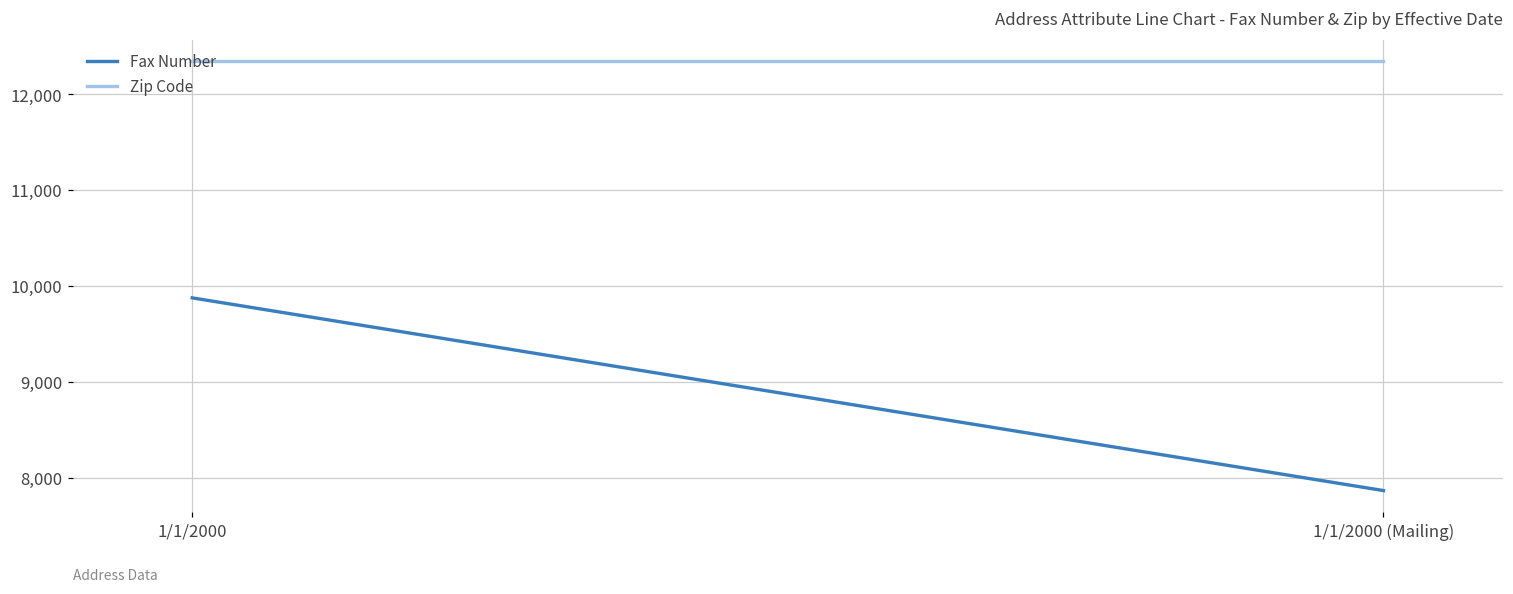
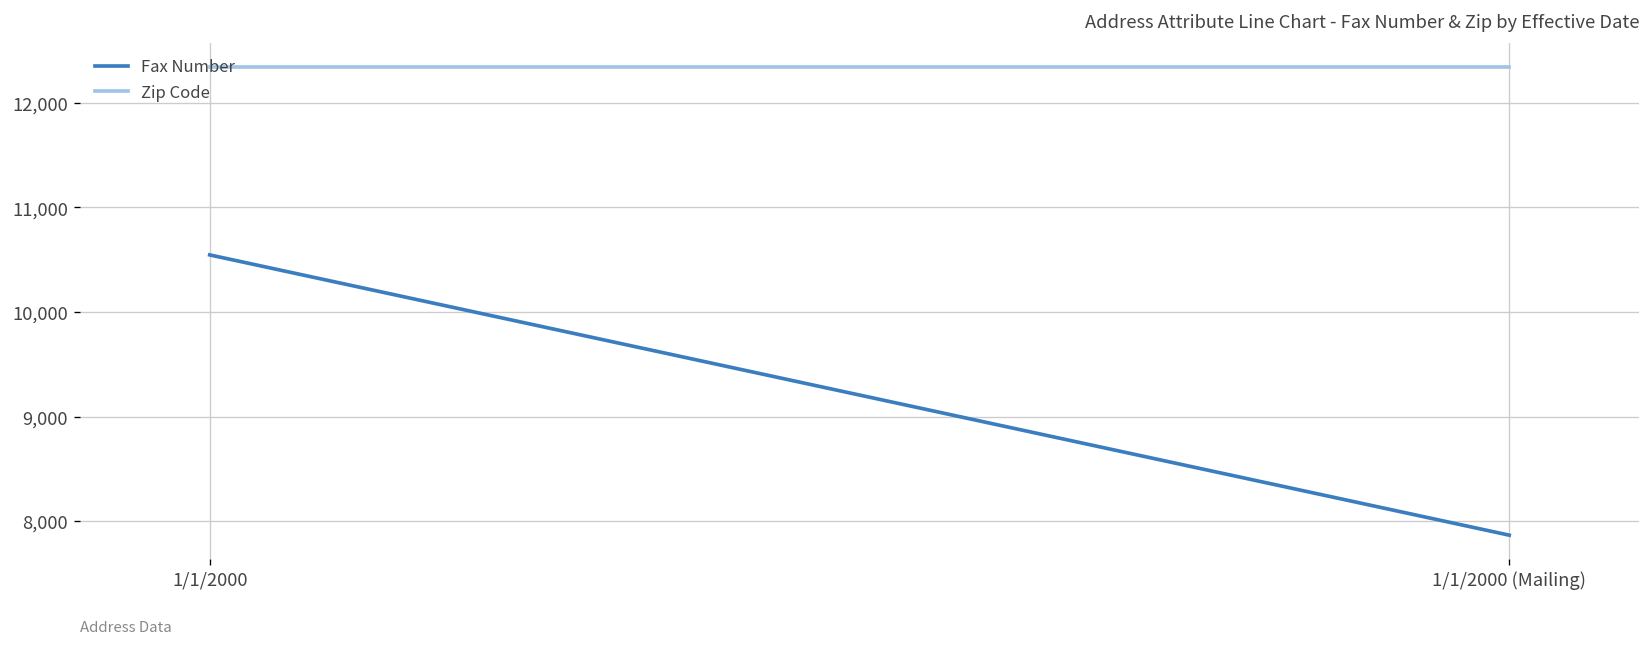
  {
    "Fax Number": {
-     "1/1/2000": "9,900",
+     "1/1/2000": "10,500",
      "1/1/2000 (Mailing)": "7,900"
    },
    "Zip Code": {
      "1/1/2000": "12,300",
      "1/1/2000 (Mailing)": "12,300"
    }
  }
